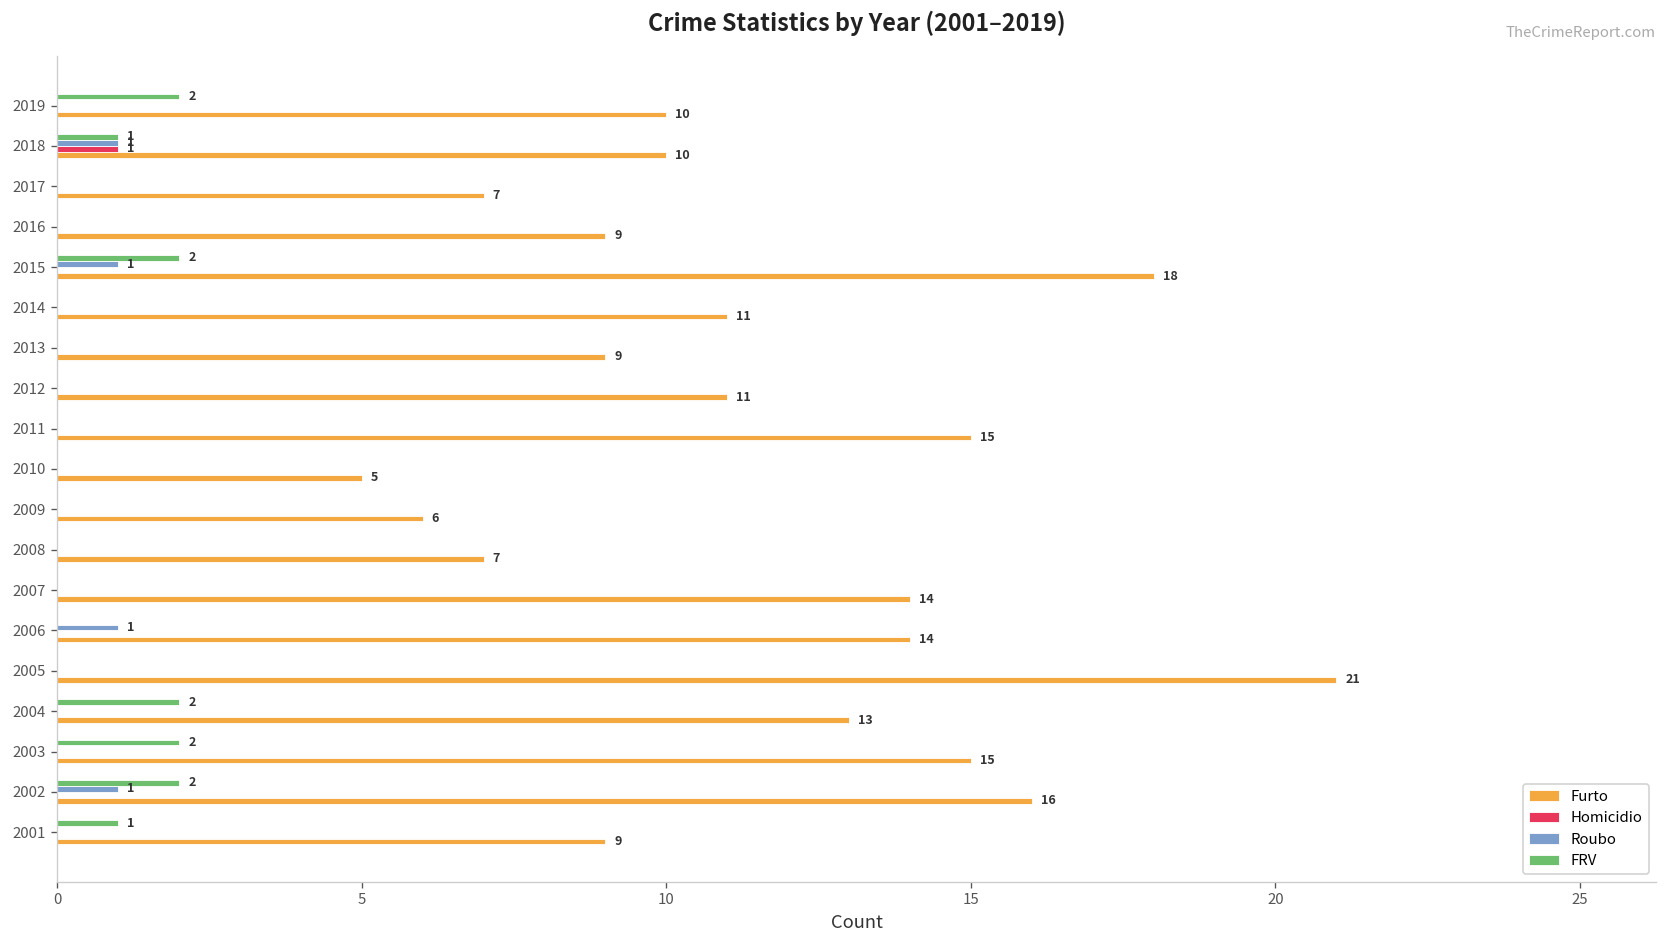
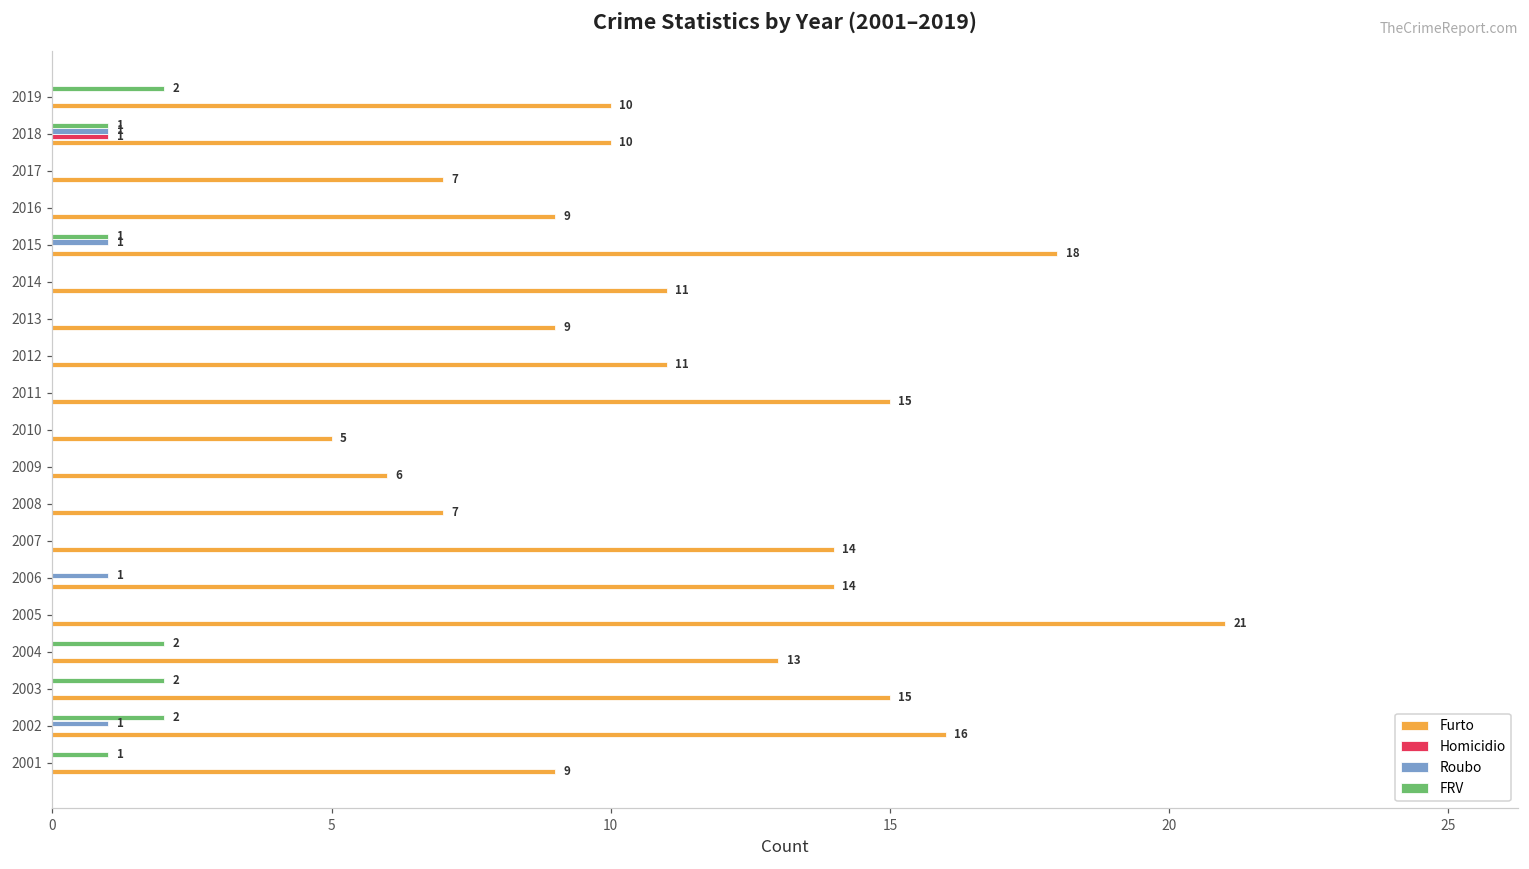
  {
    "Furto": {
      "2019": 10,
      "2018": 10,
      "2017": 7,
      "2016": 9,
      "2015": 18,
      "2014": 11,
      "2013": 9,
      "2012": 11,
      "2011": 15,
      "2010": 5,
      "2009": 6,
      "2008": 7,
      "2007": 14,
      "2006": 14,
      "2005": 21,
      "2004": 13,
      "2003": 15,
      "2002": 16,
      "2001": 9
    },
    "Homicidio": {
      "2019": 0.0,
      "2017": 0.0,
      "2016": 0.0,
      "2015": 0.0,
      "2014": 0.0,
      "2013": 0.0,
      "2012": 0.0,
      "2011": 0.0,
      "2010": 0.0,
      "2009": 0.0,
      "2008": 0.0,
      "2007": 0.0,
      "2006": 0.0,
      "2005": 0.0,
      "2004": 0.0,
      "2003": 0.0,
      "2002": 0.0,
      "2001": 0.0
    },
    "Roubo": {
      "2015": 1,
      "2006": 1,
      "2002": 1
    },
    "FRV": {
      "2019": 2,
-     "2015": 2,
+     "2015": 1,
      "2004": 2,
      "2003": 2,
      "2002": 2,
      "2001": 1
    }
  }
